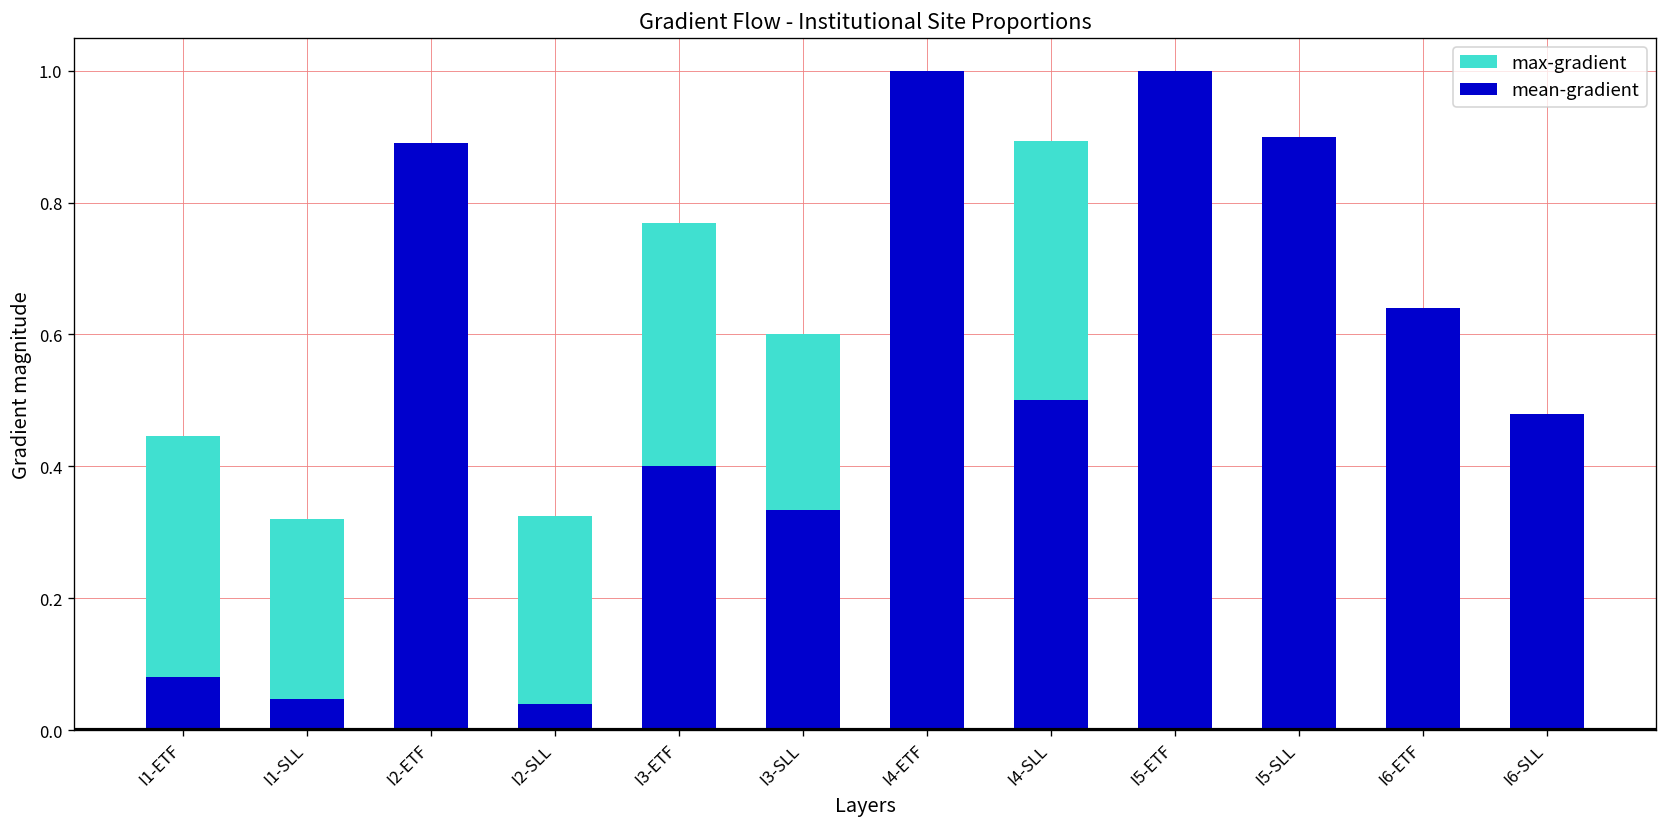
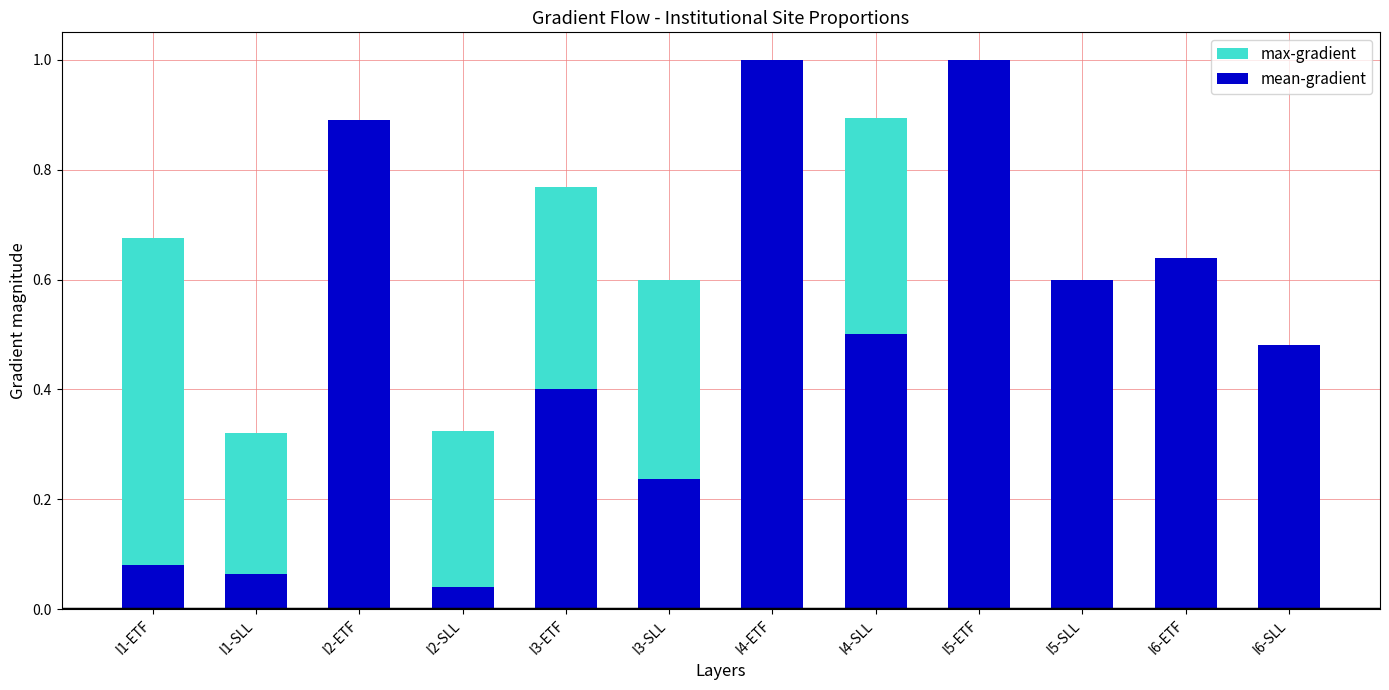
  {
    "max-gradient": {
-     "I1-ETF": 0.45,
+     "I1-ETF": 0.68,
      "I1-SLL": 0.32,
      "I2-SLL": 0.32,
      "I3-ETF": 0.77,
      "I3-SLL": 0.60,
      "I4-ETF": 1.00,
      "I4-SLL": 0.89
    },
    "mean-gradient": {
-     "I1-SLL": 0.05,
+     "I1-SLL": 0.06,
      "I2-ETF": 0.89,
-     "I3-SLL": 0.33,
+     "I3-SLL": 0.24,
      "I4-ETF": 1.00,
      "I5-ETF": 1.00,
-     "I5-SLL": 0.9,
+     "I5-SLL": 0.6,
      "I6-ETF": 0.64,
      "I6-SLL": 0.48
    }
  }
